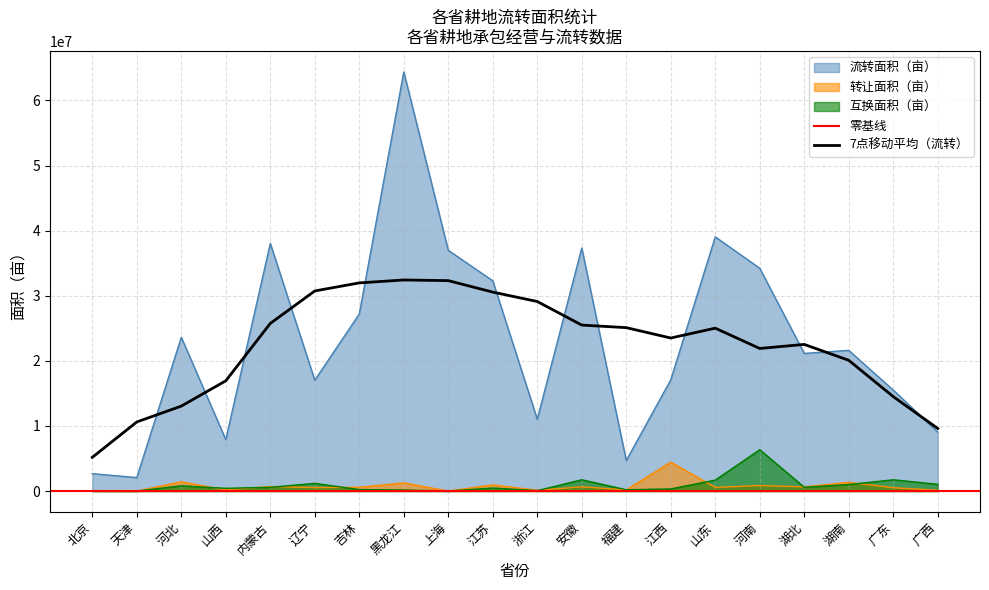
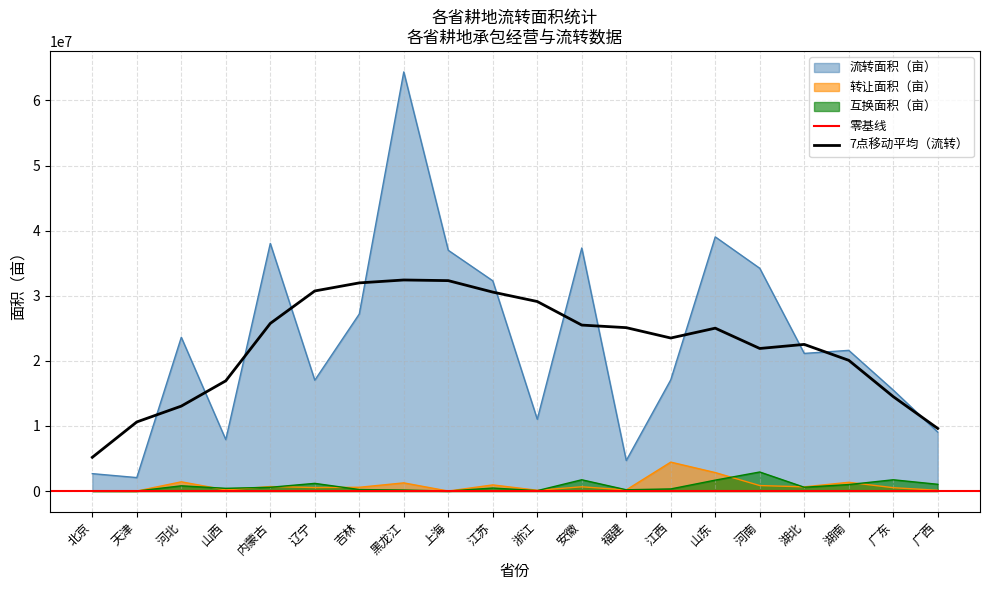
  {
    "流转面积（亩）": {
      "北京": 3000000,
      "天津": 2000000,
      "河北": 24000000,
      "山西": 8000000,
      "内蒙古": 38000000,
      "辽宁": 17000000,
      "吉林": 27000000,
      "黑龙江": 64000000,
      "上海": 37000000,
      "江苏": 32000000,
      "浙江": 11000000,
      "安徽": 37000000,
      "福建": 5000000,
      "江西": 17000000,
      "山东": 39000000,
      "河南": 34000000,
      "湖北": 21000000,
      "湖南": 22000000,
      "广东": 16000000,
      "广西": 9000000
    },
    "转让面积（亩）": {
      "河北": 1000000,
      "辽宁": 1000000,
      "黑龙江": 1000000,
      "江苏": 1000000,
      "安徽": 1000000,
      "江西": 4000000,
-     "山东": 1000000,
+     "山东": 3000000,
      "河南": 1000000,
      "广东": 1000000,
      "广西": 0
    },
    "互换面积（亩）": {
      "河北": 1000000,
      "辽宁": 1000000,
      "黑龙江": 0,
      "江苏": 0,
      "安徽": 2000000,
      "江西": 0,
      "山东": 2000000,
-     "河南": 6000000,
+     "河南": 3000000,
      "广东": 2000000,
      "广西": 1000000
    },
    "7点移动平均（流转）": {
      "北京": 5000000,
      "天津": 11000000,
      "河北": 13000000,
      "山西": 17000000,
      "内蒙古": 26000000,
      "辽宁": 31000000,
      "吉林": 32000000,
      "黑龙江": 32000000,
      "上海": 32000000,
      "江苏": 31000000,
      "浙江": 29000000,
      "安徽": 25000000,
      "福建": 25000000,
      "江西": 24000000,
      "山东": 25000000,
      "河南": 22000000,
      "湖北": 23000000,
      "湖南": 20000000,
      "广东": 15000000,
      "广西": 10000000
    }
  }
